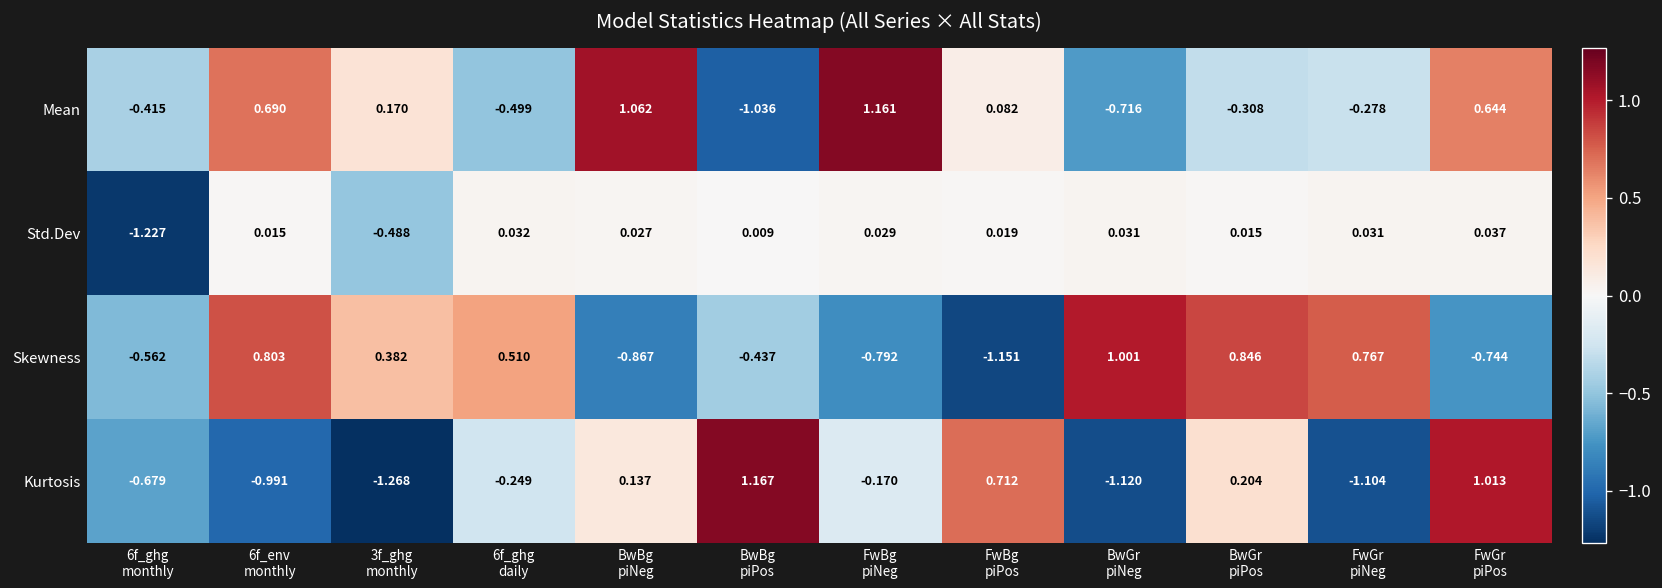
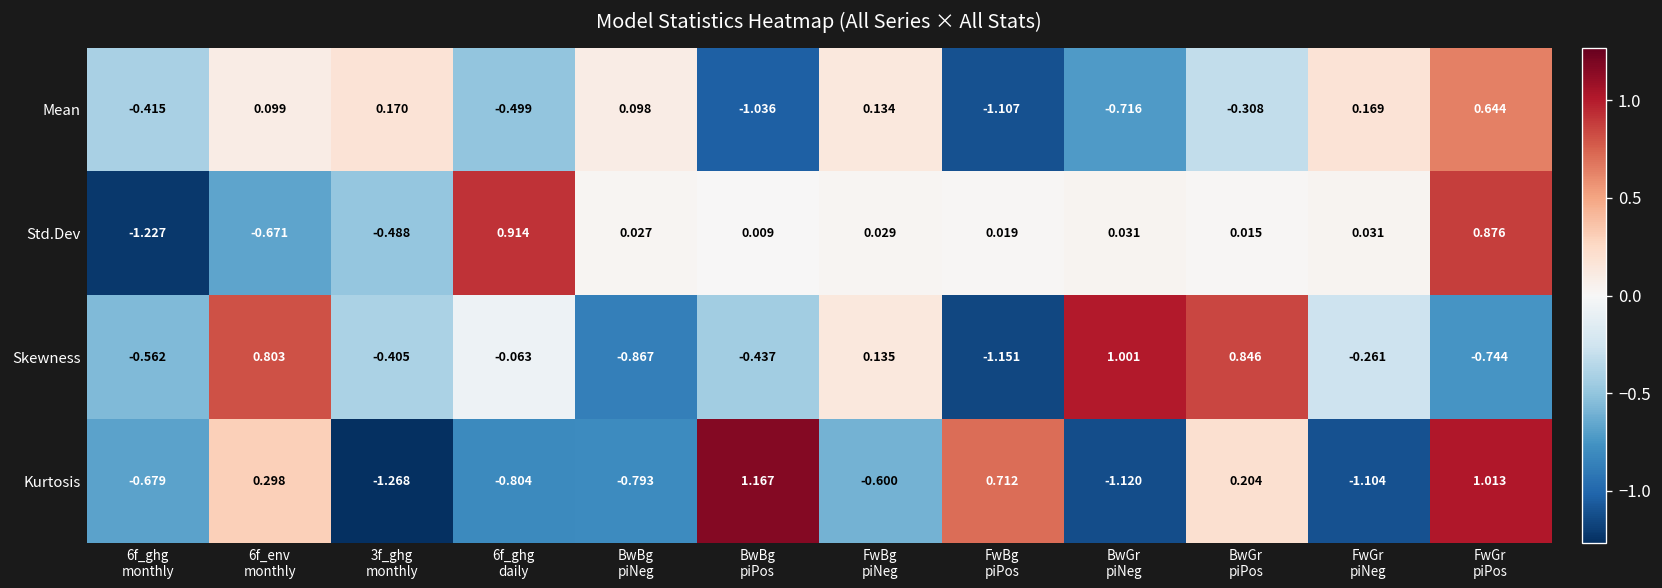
  {
    "Mean": {
      "6f_ghg monthly": -0.415,
-     "6f_env monthly": 0.690,
+     "6f_env monthly": 0.099,
      "3f_ghg monthly": 0.170,
      "6f_ghg daily": -0.499,
-     "BwBg piNeg": 1.062,
+     "BwBg piNeg": 0.098,
      "BwBg piPos": -1.036,
-     "FwBg piNeg": 1.161,
-     "FwBg piPos": 0.082,
+     "FwBg piNeg": 0.134,
+     "FwBg piPos": -1.107,
      "BwGr piNeg": -0.716,
      "BwGr piPos": -0.308,
-     "FwGr piNeg": -0.278,
+     "FwGr piNeg": 0.169,
      "FwGr piPos": 0.644
    },
    "Std.Dev": {
      "6f_ghg monthly": -1.227,
-     "6f_env monthly": 0.015,
+     "6f_env monthly": -0.671,
      "3f_ghg monthly": -0.488,
-     "6f_ghg daily": 0.032,
+     "6f_ghg daily": 0.914,
      "BwBg piNeg": 0.027,
      "BwBg piPos": 0.009,
      "FwBg piNeg": 0.029,
      "FwBg piPos": 0.019,
      "BwGr piNeg": 0.031,
      "BwGr piPos": 0.015,
      "FwGr piNeg": 0.031,
-     "FwGr piPos": 0.037
+     "FwGr piPos": 0.876
    },
    "Skewness": {
      "6f_ghg monthly": -0.562,
      "6f_env monthly": 0.803,
-     "3f_ghg monthly": 0.382,
-     "6f_ghg daily": 0.510,
+     "3f_ghg monthly": -0.405,
+     "6f_ghg daily": -0.063,
      "BwBg piNeg": -0.867,
      "BwBg piPos": -0.437,
-     "FwBg piNeg": -0.792,
+     "FwBg piNeg": 0.135,
      "FwBg piPos": -1.151,
      "BwGr piNeg": 1.001,
      "BwGr piPos": 0.846,
-     "FwGr piNeg": 0.767,
+     "FwGr piNeg": -0.261,
      "FwGr piPos": -0.744
    },
    "Kurtosis": {
      "6f_ghg monthly": -0.679,
-     "6f_env monthly": -0.991,
+     "6f_env monthly": 0.298,
      "3f_ghg monthly": -1.268,
-     "6f_ghg daily": -0.249,
-     "BwBg piNeg": 0.137,
+     "6f_ghg daily": -0.804,
+     "BwBg piNeg": -0.793,
      "BwBg piPos": 1.167,
-     "FwBg piNeg": -0.170,
+     "FwBg piNeg": -0.600,
      "FwBg piPos": 0.712,
      "BwGr piNeg": -1.120,
      "BwGr piPos": 0.204,
      "FwGr piNeg": -1.104,
      "FwGr piPos": 1.013
    }
  }
